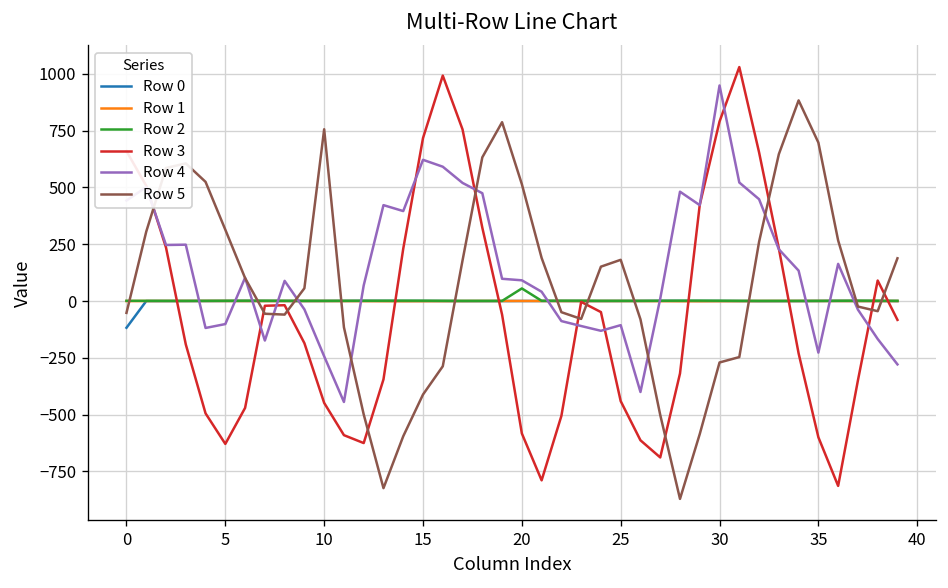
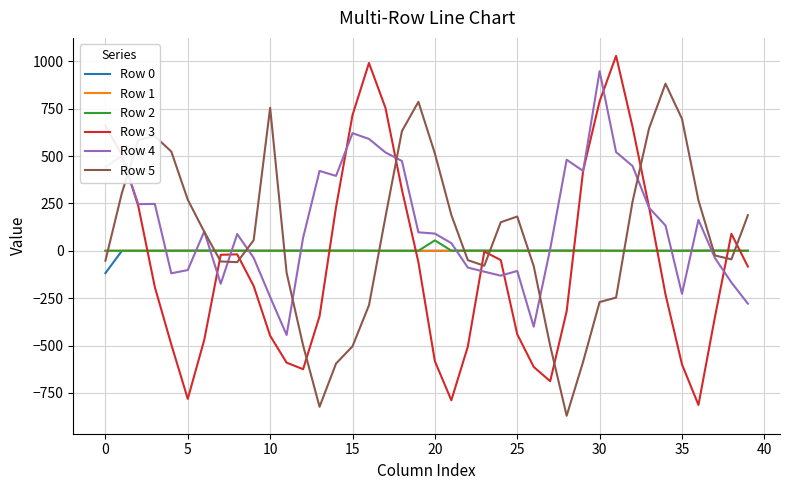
  {
    "Row 0": {
      "0": -120
    },
    "Row 2": {
      "20": 60
    },
    "Row 3": {
-     "5": -630,
+     "5": -780,
      "10": -450,
      "15": 720,
      "20": -580,
      "25": -440,
      "30": 790,
      "35": -600
    },
    "Row 4": {
      "5": -100,
      "10": -240,
      "15": 620,
      "20": 90,
      "25": -110,
      "30": 950,
      "35": -230
    },
    "Row 5": {
      "0": -50,
-     "5": 310,
+     "5": 270,
      "10": 760,
-     "15": -410,
+     "15": -500,
      "20": 510,
      "25": 180,
      "30": -270,
      "35": 700
    }
  }
